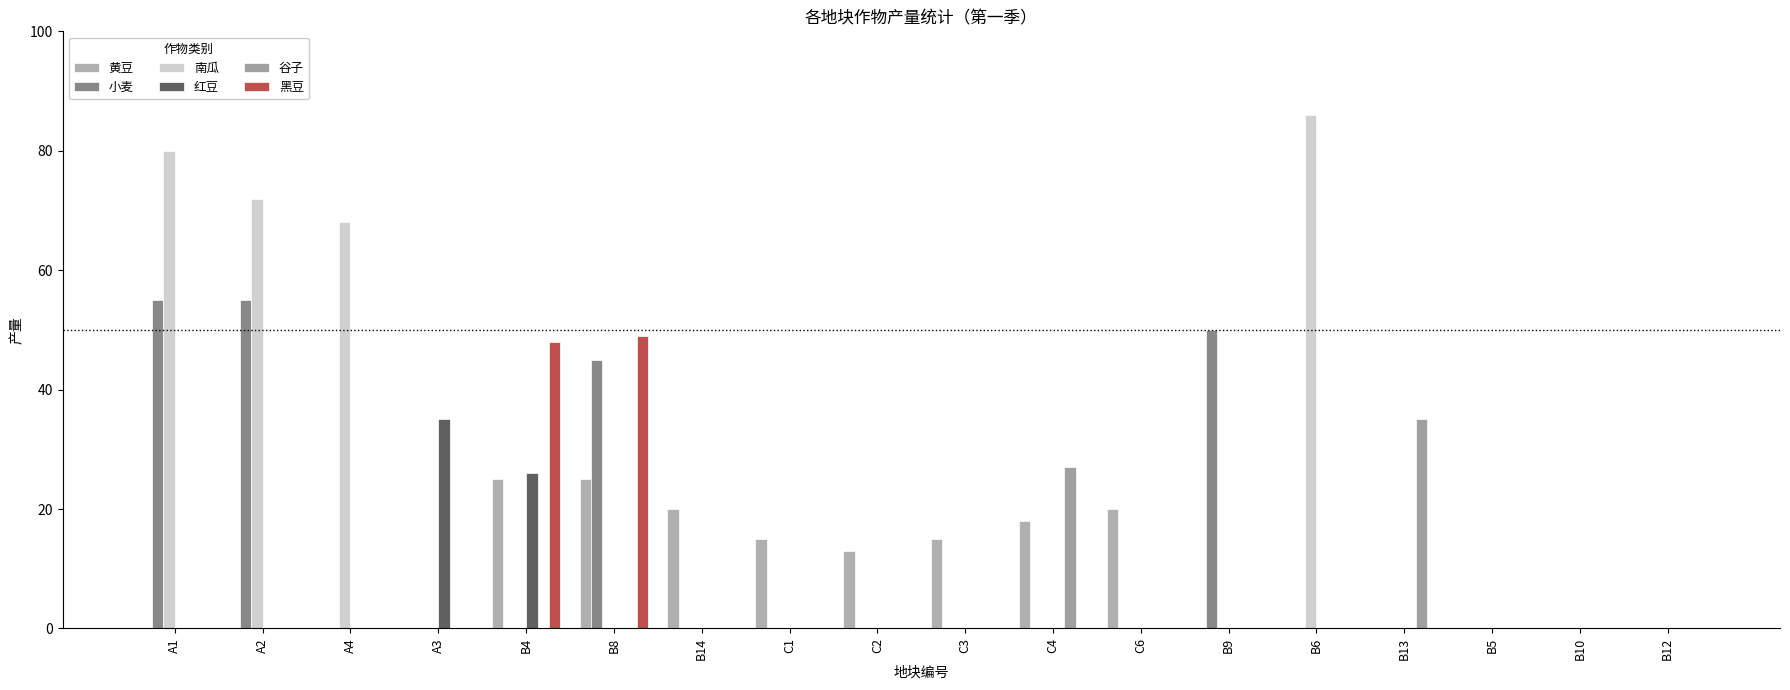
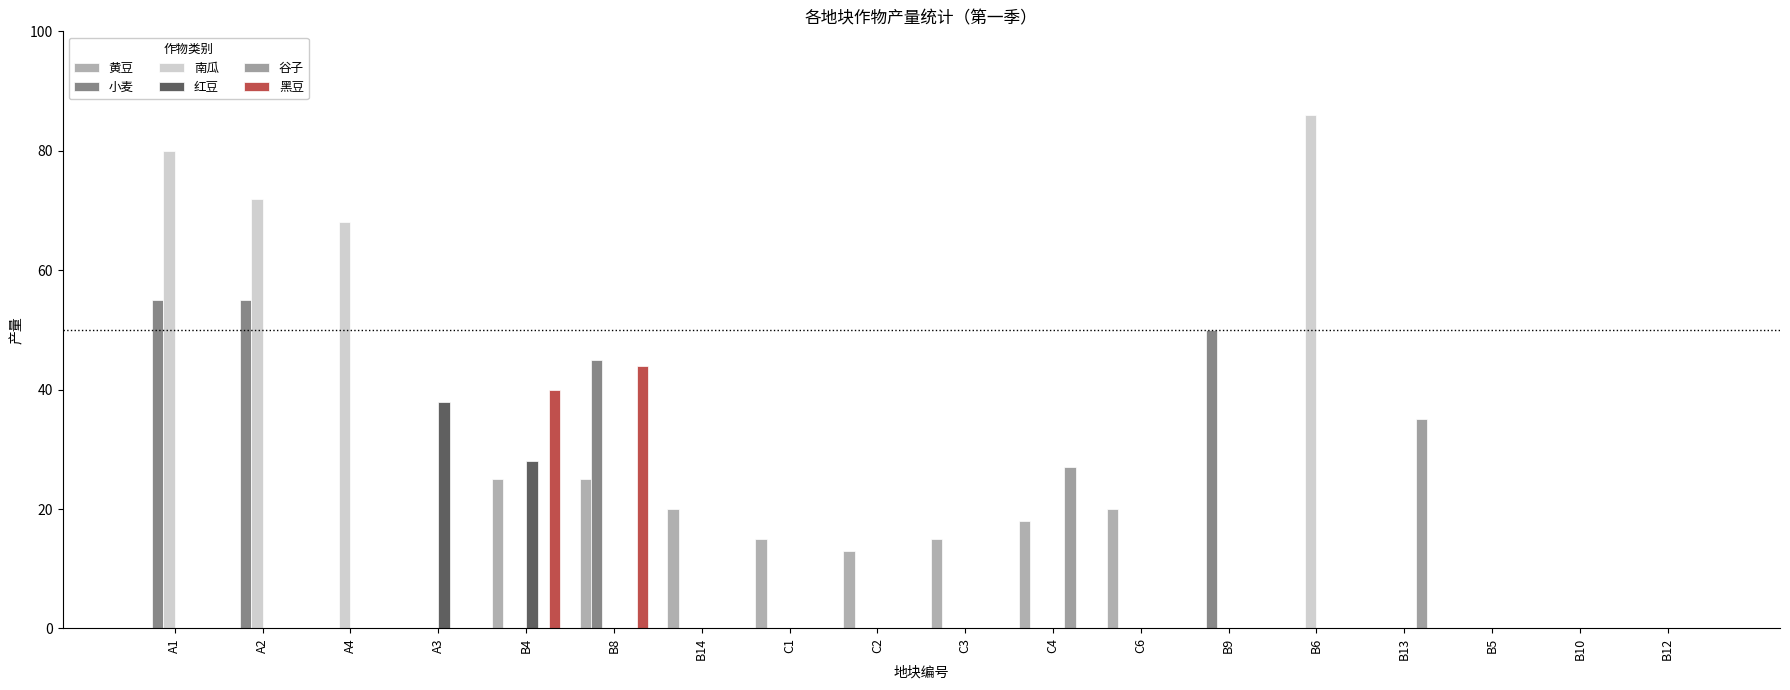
  {
    "红豆": {
      "A1": 0,
      "A2": 0,
      "A4": 0,
-     "A3": 35,
-     "B4": 26,
+     "A3": 38,
+     "B4": 28,
      "B8": 0,
      "B14": 0,
      "C1": 0,
      "C2": 0,
      "C3": 0,
      "C4": 0,
      "C6": 0,
      "B9": 0,
      "B6": 0,
      "B13": 0,
      "B5": 0,
      "B10": 0,
      "B12": 0
    },
    "黑豆": {
      "A1": 0,
      "A2": 0,
      "A4": 0,
      "A3": 0,
-     "B4": 48,
-     "B8": 49,
+     "B4": 40,
+     "B8": 44,
      "B14": 0,
      "C1": 0,
      "C2": 0,
      "C3": 0,
      "C4": 0,
      "C6": 0,
      "B9": 0,
      "B6": 0,
      "B13": 0,
      "B5": 0,
      "B10": 0,
      "B12": 0
    }
  }
